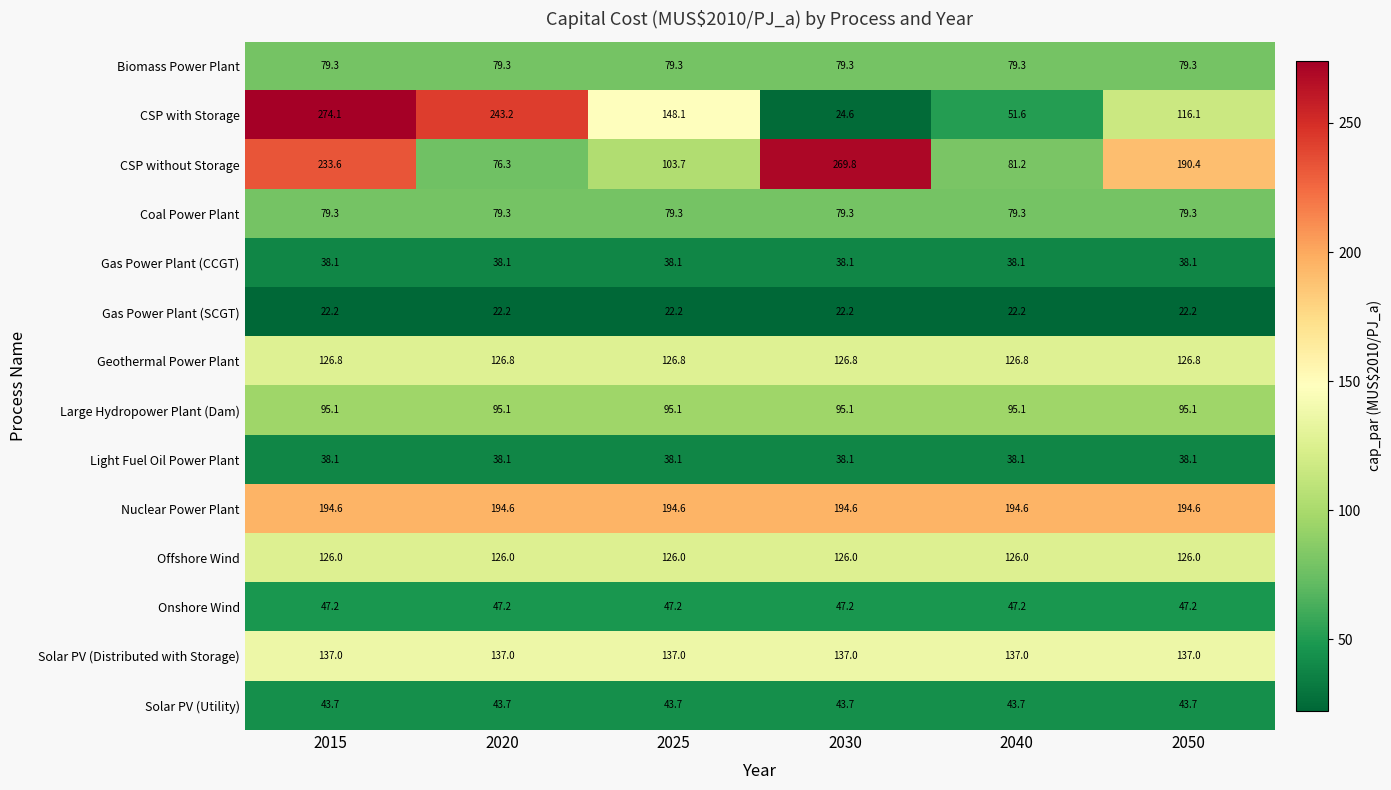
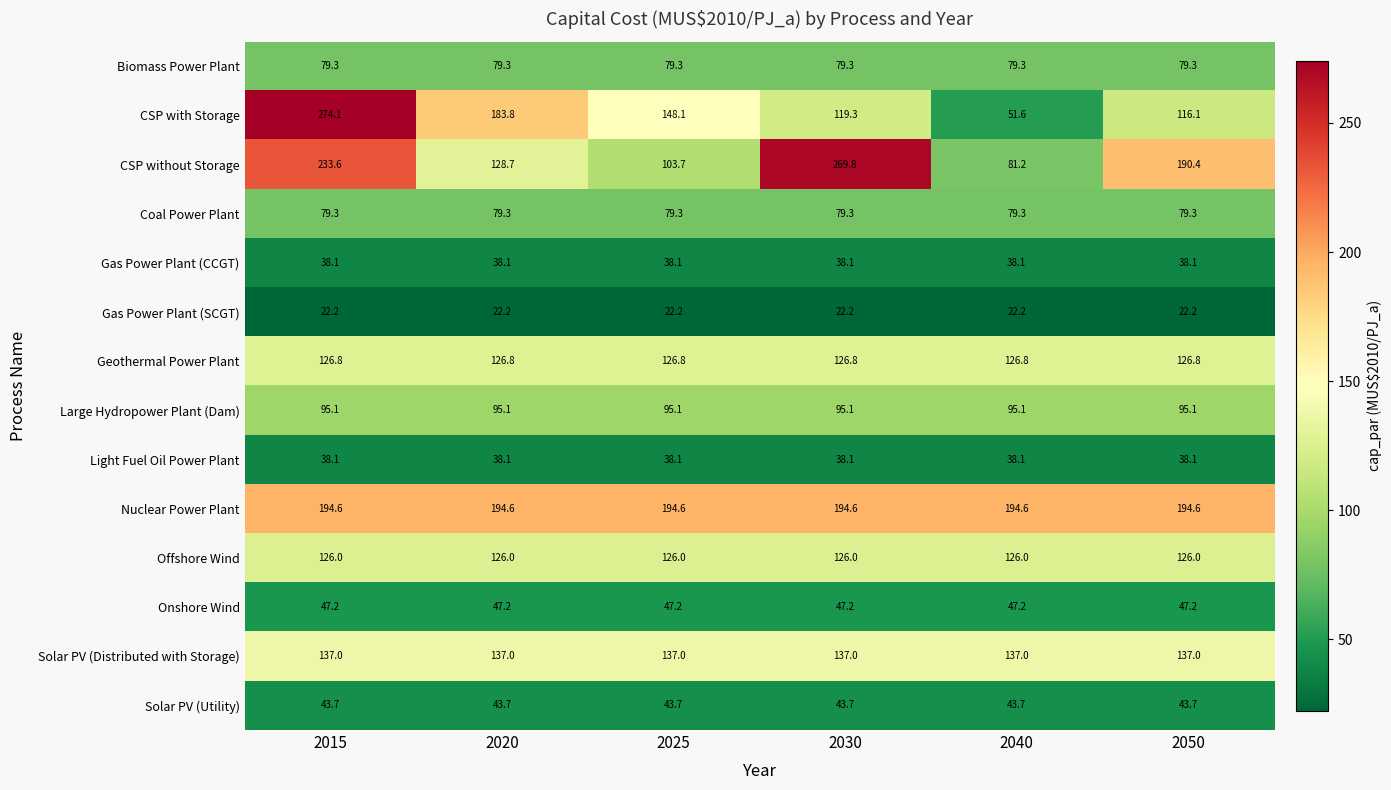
  {
    "Biomass Power Plant": {
      "2015": 79.3,
      "2020": 79.3,
      "2025": 79.3,
      "2030": 79.3,
      "2040": 79.3,
      "2050": 79.3
    },
    "CSP with Storage": {
      "2015": 274.1,
-     "2020": 243.2,
+     "2020": 183.8,
      "2025": 148.1,
-     "2030": 24.6,
+     "2030": 119.3,
      "2040": 51.6,
      "2050": 116.1
    },
    "CSP without Storage": {
      "2015": 233.6,
-     "2020": 76.3,
+     "2020": 128.7,
      "2025": 103.7,
      "2030": 269.8,
      "2040": 81.2,
      "2050": 190.4
    },
    "Coal Power Plant": {
      "2015": 79.3,
      "2020": 79.3,
      "2025": 79.3,
      "2030": 79.3,
      "2040": 79.3,
      "2050": 79.3
    },
    "Gas Power Plant (CCGT)": {
      "2015": 38.1,
      "2020": 38.1,
      "2025": 38.1,
      "2030": 38.1,
      "2040": 38.1,
      "2050": 38.1
    },
    "Gas Power Plant (SCGT)": {
      "2015": 22.2,
      "2020": 22.2,
      "2025": 22.2,
      "2030": 22.2,
      "2040": 22.2,
      "2050": 22.2
    },
    "Geothermal Power Plant": {
      "2015": 126.8,
      "2020": 126.8,
      "2025": 126.8,
      "2030": 126.8,
      "2040": 126.8,
      "2050": 126.8
    },
    "Large Hydropower Plant (Dam)": {
      "2015": 95.1,
      "2020": 95.1,
      "2025": 95.1,
      "2030": 95.1,
      "2040": 95.1,
      "2050": 95.1
    },
    "Light Fuel Oil Power Plant": {
      "2015": 38.1,
      "2020": 38.1,
      "2025": 38.1,
      "2030": 38.1,
      "2040": 38.1,
      "2050": 38.1
    },
    "Nuclear Power Plant": {
      "2015": 194.6,
      "2020": 194.6,
      "2025": 194.6,
      "2030": 194.6,
      "2040": 194.6,
      "2050": 194.6
    },
    "Offshore Wind": {
      "2015": 126.0,
      "2020": 126.0,
      "2025": 126.0,
      "2030": 126.0,
      "2040": 126.0,
      "2050": 126.0
    },
    "Onshore Wind": {
      "2015": 47.2,
      "2020": 47.2,
      "2025": 47.2,
      "2030": 47.2,
      "2040": 47.2,
      "2050": 47.2
    },
    "Solar PV (Distributed with Storage)": {
      "2015": 137.0,
      "2020": 137.0,
      "2025": 137.0,
      "2030": 137.0,
      "2040": 137.0,
      "2050": 137.0
    },
    "Solar PV (Utility)": {
      "2015": 43.7,
      "2020": 43.7,
      "2025": 43.7,
      "2030": 43.7,
      "2040": 43.7,
      "2050": 43.7
    }
  }
